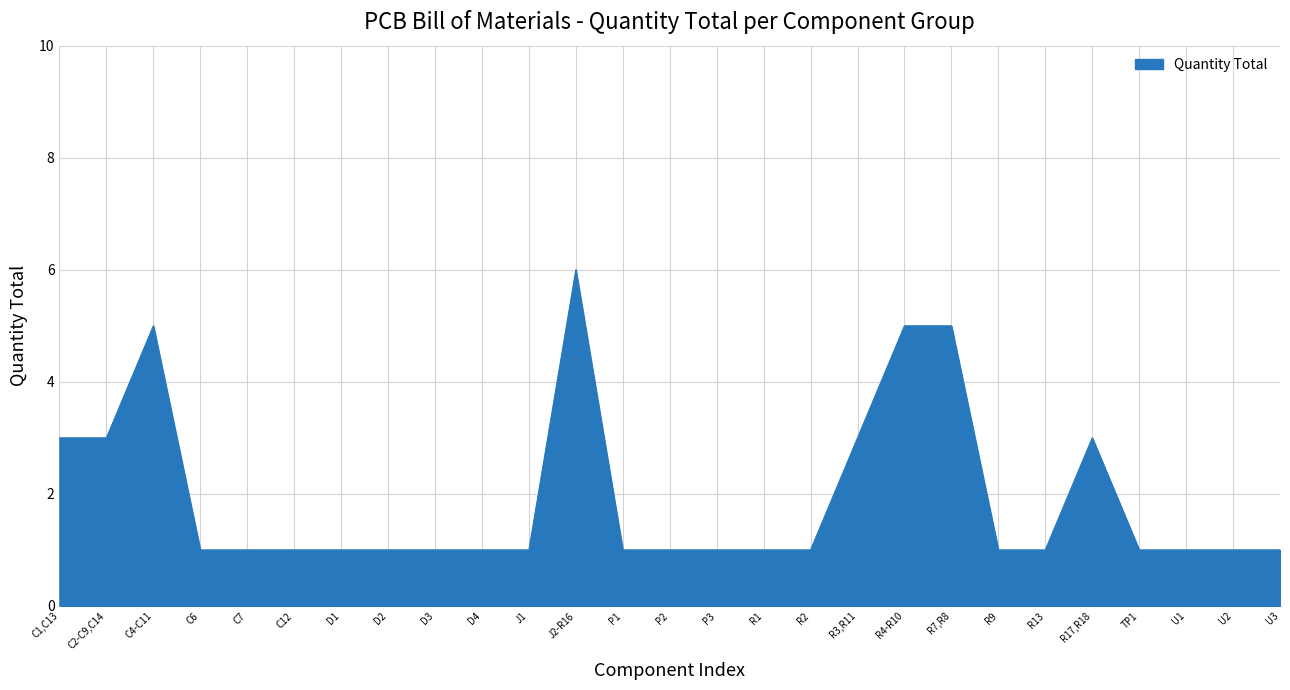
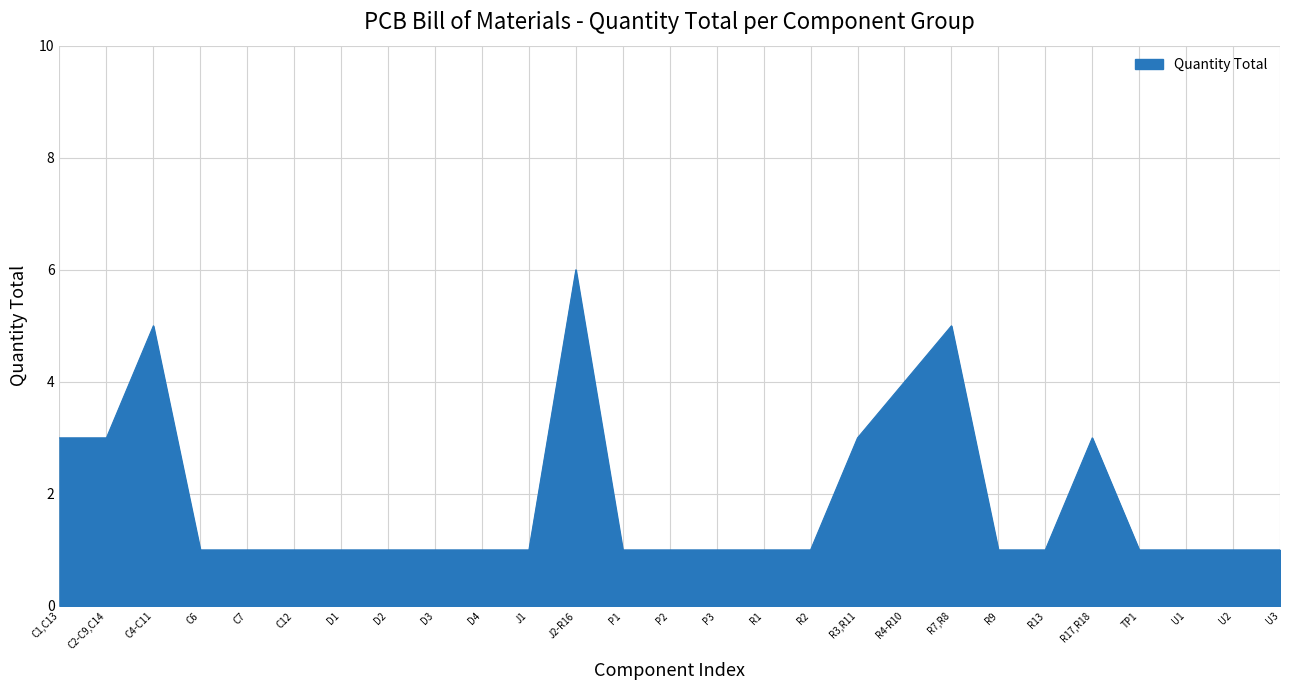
  {
    "C1,C13": 3,
    "C2-C9,C14": 3,
    "C4-C11": 5,
    "C6": 1,
    "C7": 1,
    "C12": 1,
    "D1": 1,
    "D2": 1,
    "D3": 1,
    "D4": 1,
    "J1": 1,
    "J2-R16": 6,
    "P1": 1,
    "P2": 1,
    "P3": 1,
    "R1": 1,
    "R2": 1,
    "R3,R11": 3,
-   "R4-R10": 5,
+   "R4-R10": 4,
    "R7,R8": 5,
    "R9": 1,
    "R13": 1,
    "R17,R18": 3,
    "TP1": 1,
    "U1": 1,
    "U2": 1,
    "U3": 1
  }
